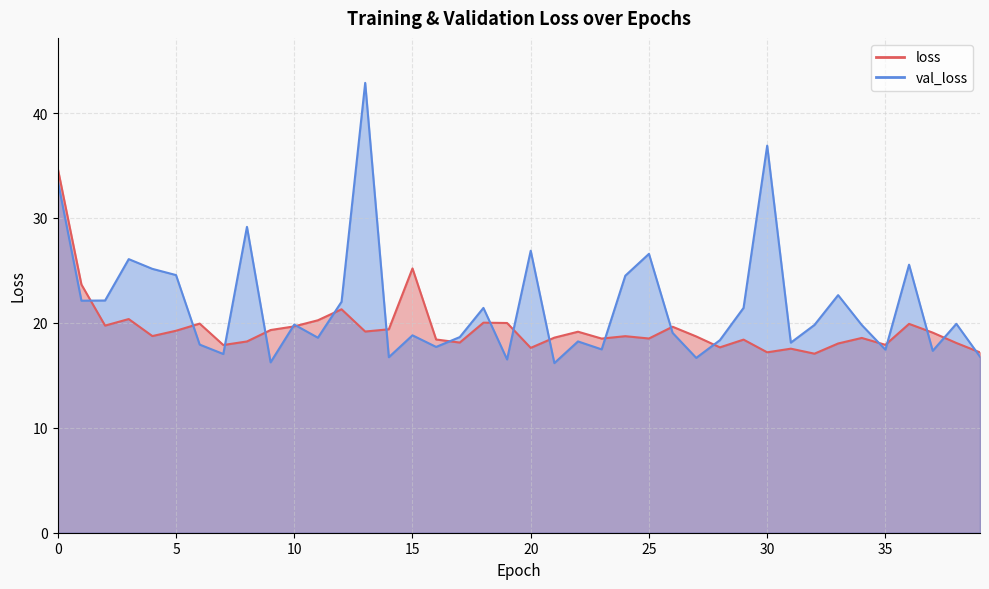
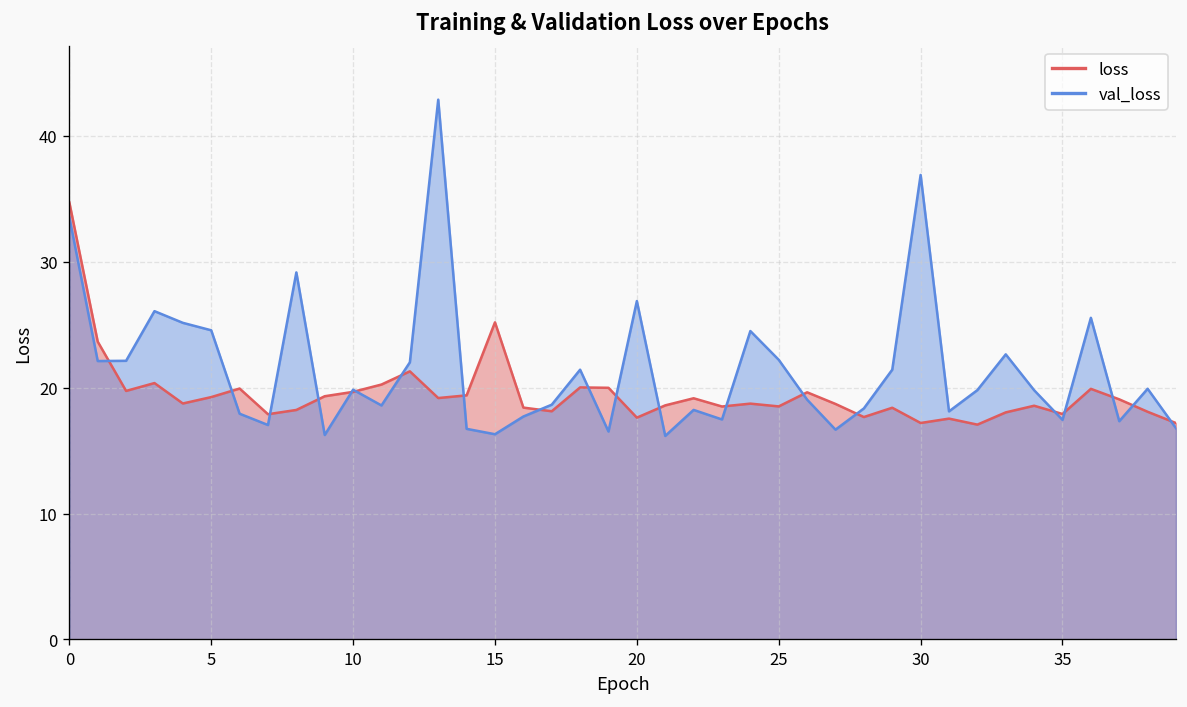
  {
    "loss": {
      "0": 34.7,
      "5": 19.3,
      "15": 25.2,
      "20": 17.6,
      "25": 18.5,
      "30": 17.2,
      "35": 17.9
    },
    "val_loss": {
      "0": 33.5,
      "5": 24.6,
-     "15": 18.8,
+     "15": 16.3,
      "20": 26.9,
-     "25": 26.6,
+     "25": 22.2,
      "30": 36.9,
      "35": 17.4
    }
  }
